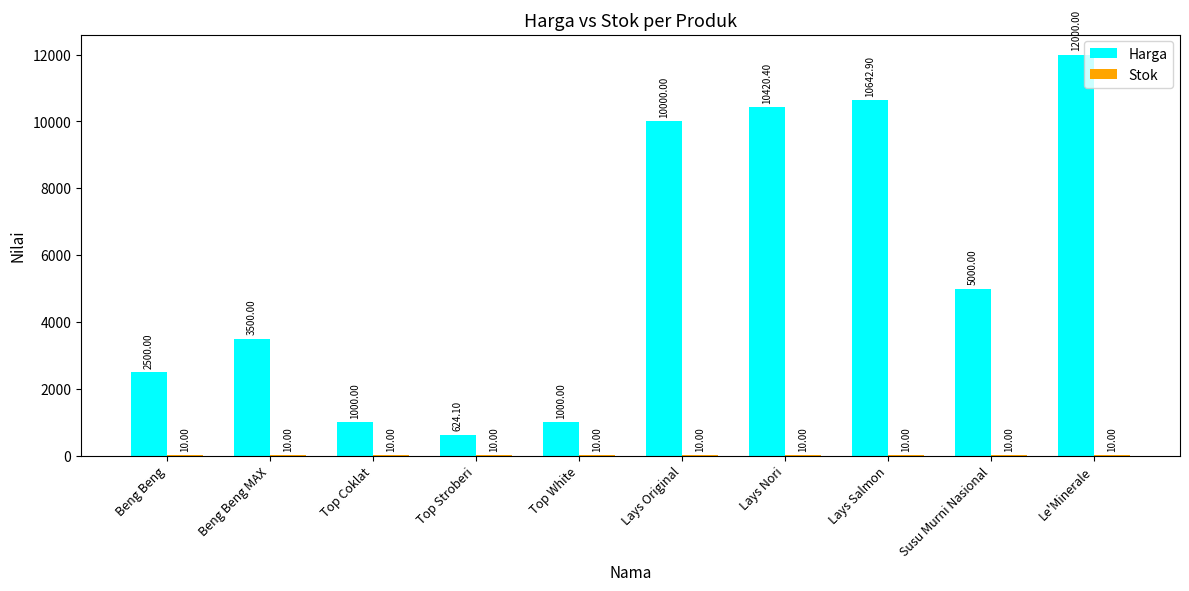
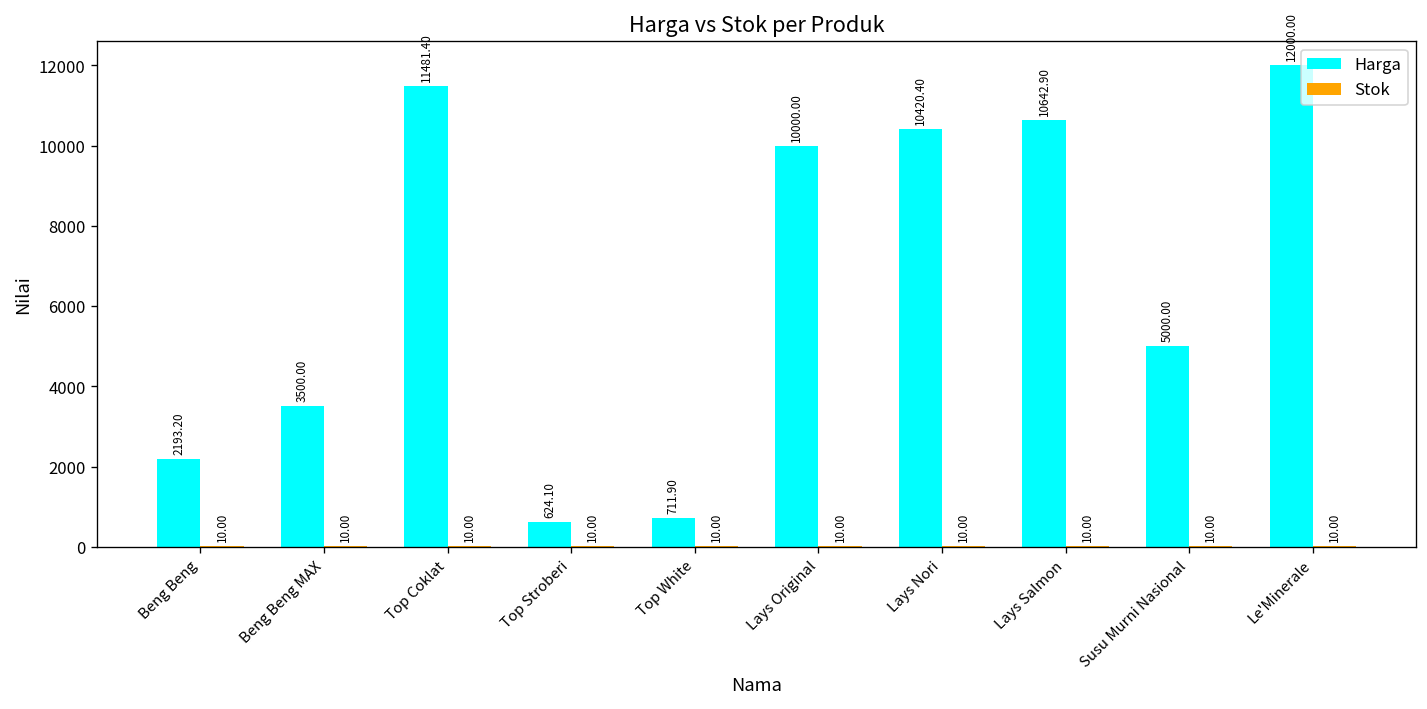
  {
    "Harga": {
-     "Beng Beng": 2500.00,
+     "Beng Beng": 2193.20,
      "Beng Beng MAX": 3500.00,
-     "Top Coklat": 1000.00,
+     "Top Coklat": 11481.40,
      "Top Stroberi": 624.10,
-     "Top White": 1000.00,
+     "Top White": 711.90,
      "Lays Original": 10000.00,
      "Lays Nori": 10420.40,
      "Lays Salmon": 10642.90,
      "Susu Murni Nasional": 5000.00,
      "Le'Minerale": 12000.00
    },
    "Stok": {
      "Beng Beng": 10.00,
      "Beng Beng MAX": 10.00,
      "Top Coklat": 10.00,
      "Top Stroberi": 10.00,
      "Top White": 10.00,
      "Lays Original": 10.00,
      "Lays Nori": 10.00,
      "Lays Salmon": 10.00,
      "Susu Murni Nasional": 10.00,
      "Le'Minerale": 10.00
    }
  }
